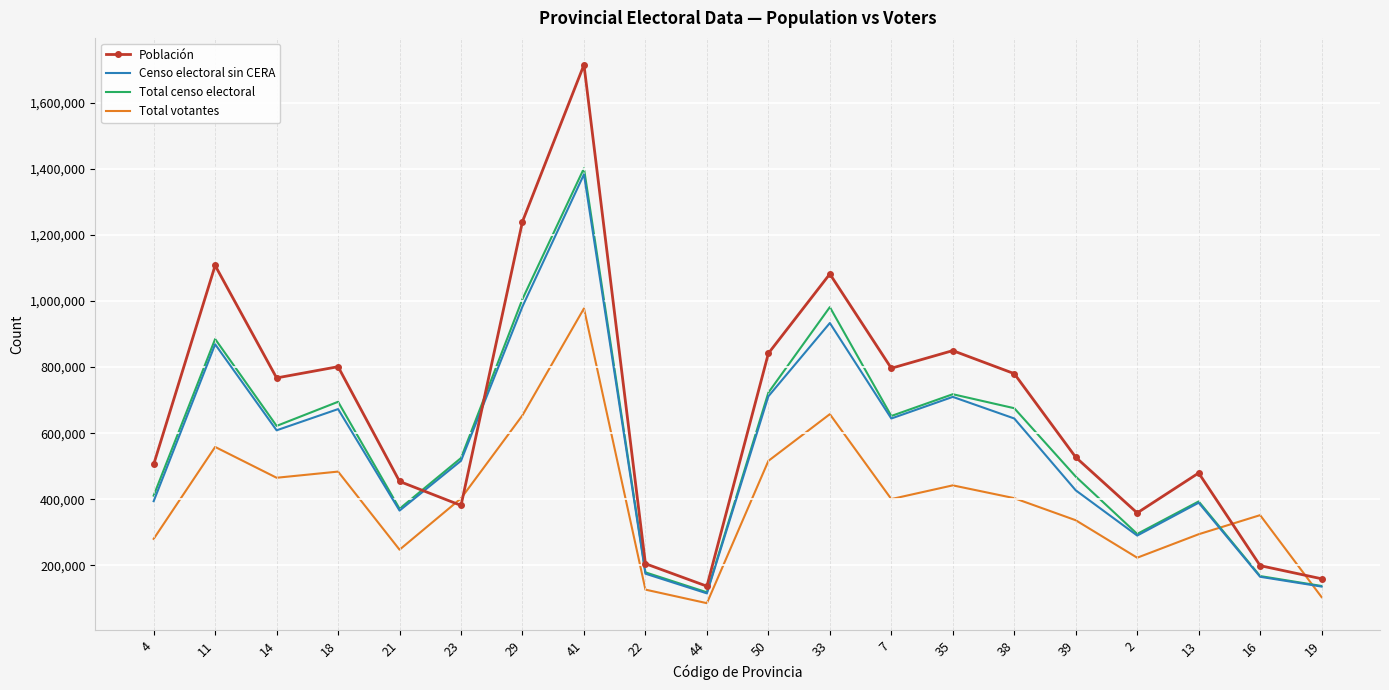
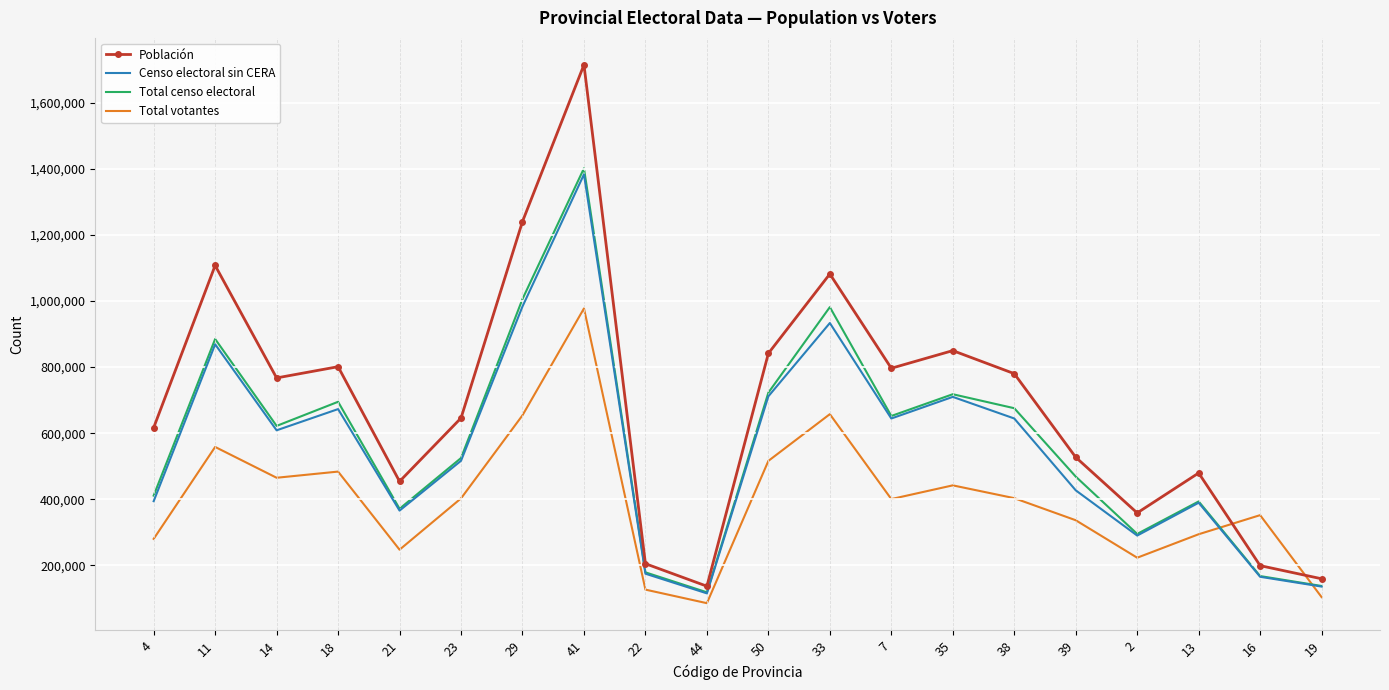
  {
    "Población": {
-     "4": "510,000",
+     "4": "620,000",
      "11": "1,110,000",
      "14": "770,000",
      "18": "800,000",
      "21": "450,000",
-     "23": "380,000",
+     "23": "650,000",
      "29": "1,240,000",
      "41": "1,710,000",
      "22": "200,000",
      "44": "140,000",
      "50": "840,000",
      "33": "1,080,000",
      "7": "800,000",
      "35": "850,000",
      "38": "780,000",
      "39": "530,000",
      "2": "360,000",
      "13": "480,000",
      "16": "200,000",
      "19": "160,000"
    },
    "Censo electoral sin CERA": {
      "4": "390,000",
      "11": "870,000",
      "14": "610,000",
      "18": "670,000",
      "23": "520,000",
      "29": "980,000",
      "41": "1,380,000",
      "50": "710,000",
      "33": "930,000",
      "35": "710,000",
      "38": "640,000",
      "39": "430,000"
    },
    "Total censo electoral": {
      "4": "410,000",
      "11": "880,000",
      "14": "620,000",
      "18": "690,000",
      "23": "520,000",
      "29": "1,010,000",
      "41": "1,400,000",
      "50": "720,000",
      "33": "980,000",
      "35": "720,000",
      "38": "680,000",
      "39": "470,000"
    },
    "Total votantes": {
      "4": "280,000",
      "11": "560,000",
      "14": "470,000",
      "18": "480,000",
      "21": "250,000",
      "23": "400,000",
      "29": "650,000",
      "41": "980,000",
      "22": "130,000",
      "44": "90,000",
      "50": "520,000",
      "33": "660,000",
      "7": "400,000",
      "35": "440,000",
      "38": "400,000",
      "39": "340,000",
      "2": "220,000",
      "13": "290,000",
      "16": "350,000",
      "19": "100,000"
    }
  }
